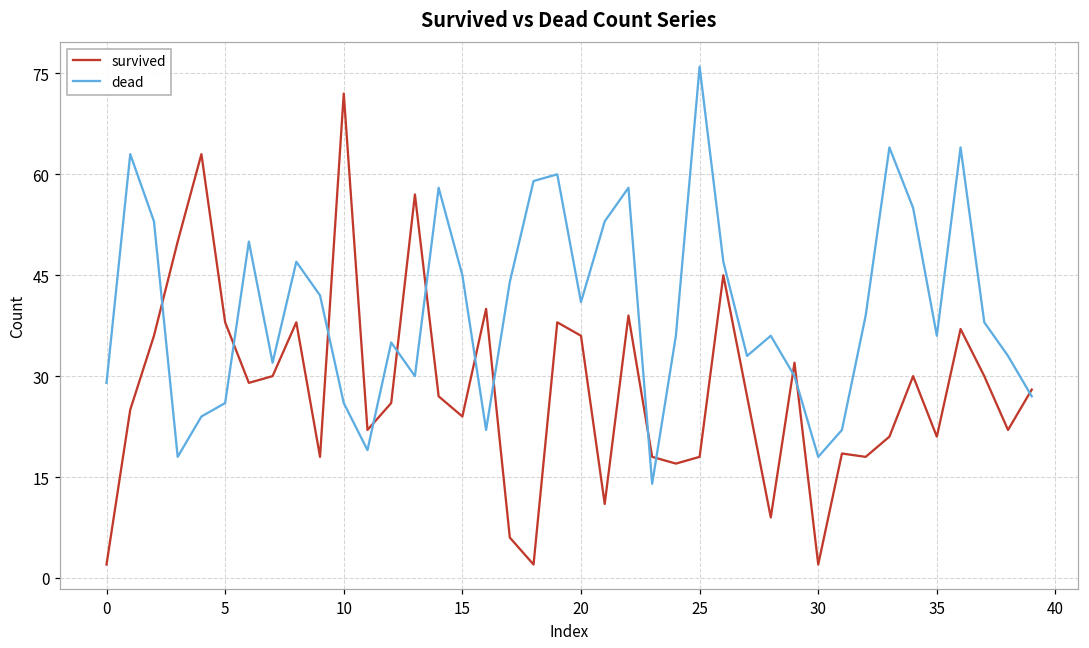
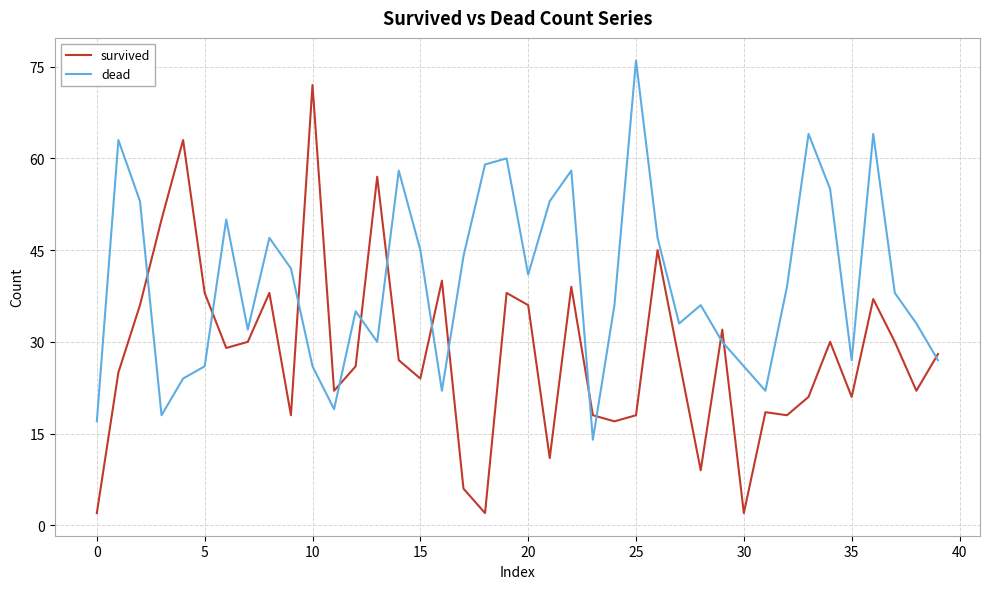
  {
    "survived": {
      "0": 2,
      "5": 38,
      "10": 72,
      "15": 24,
      "20": 36,
      "25": 18,
      "30": 2,
      "35": 21
    },
    "dead": {
-     "0": 29,
+     "0": 17,
      "5": 26,
      "10": 26,
      "15": 45,
      "20": 41,
      "25": 76,
-     "30": 18,
-     "35": 36
+     "30": 26,
+     "35": 27
    }
  }
